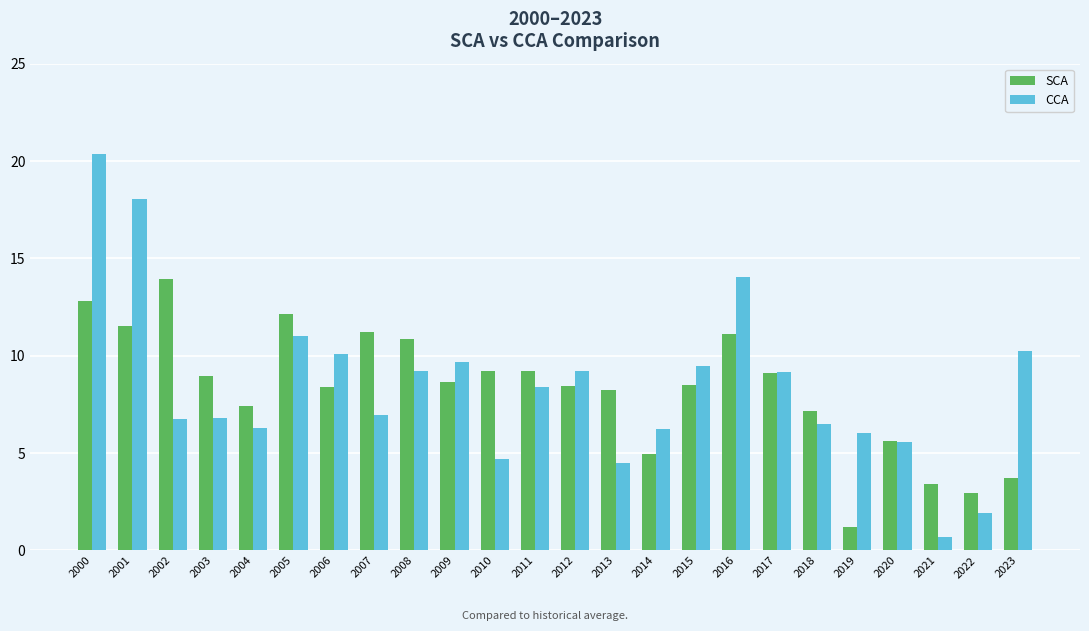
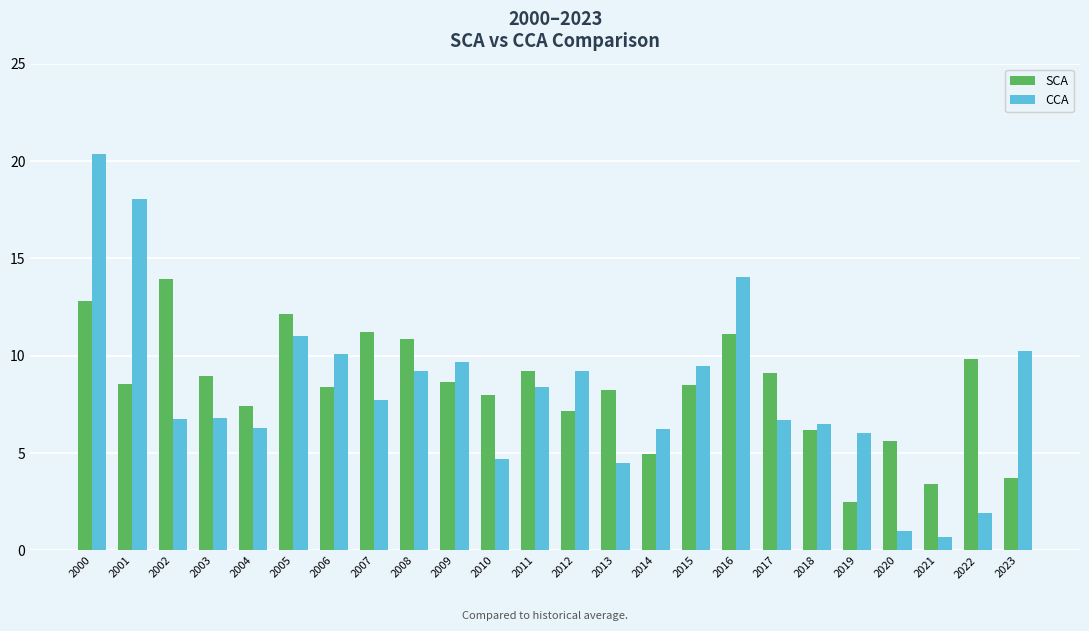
  {
    "SCA": {
      "2000": 12.8,
-     "2001": 11.5,
+     "2001": 8.5,
      "2002": 13.9,
      "2003": 9.0,
      "2004": 7.4,
      "2005": 12.1,
      "2006": 8.4,
      "2007": 11.2,
      "2008": 10.9,
      "2009": 8.7,
-     "2010": 9.2,
+     "2010": 8.0,
      "2011": 9.2,
-     "2012": 8.5,
+     "2012": 7.2,
      "2013": 8.2,
      "2014": 5.0,
      "2015": 8.5,
      "2016": 11.1,
      "2017": 9.1,
-     "2018": 7.1,
-     "2019": 1.2,
+     "2018": 6.2,
+     "2019": 2.5,
      "2020": 5.6,
      "2021": 3.4,
-     "2022": 3.0,
+     "2022": 9.8,
      "2023": 3.7
    },
    "CCA": {
      "2000": 20.4,
      "2001": 18.1,
      "2002": 6.7,
      "2003": 6.8,
      "2004": 6.3,
      "2005": 11.0,
      "2006": 10.1,
-     "2007": 6.9,
+     "2007": 7.7,
      "2008": 9.2,
      "2009": 9.7,
      "2010": 4.7,
      "2011": 8.4,
      "2012": 9.2,
      "2013": 4.5,
      "2014": 6.3,
      "2015": 9.5,
      "2016": 14.1,
-     "2017": 9.2,
+     "2017": 6.7,
      "2018": 6.5,
      "2019": 6.0,
-     "2020": 5.6,
+     "2020": 1.0,
      "2021": 0.7,
      "2022": 1.9,
      "2023": 10.2
    }
  }
